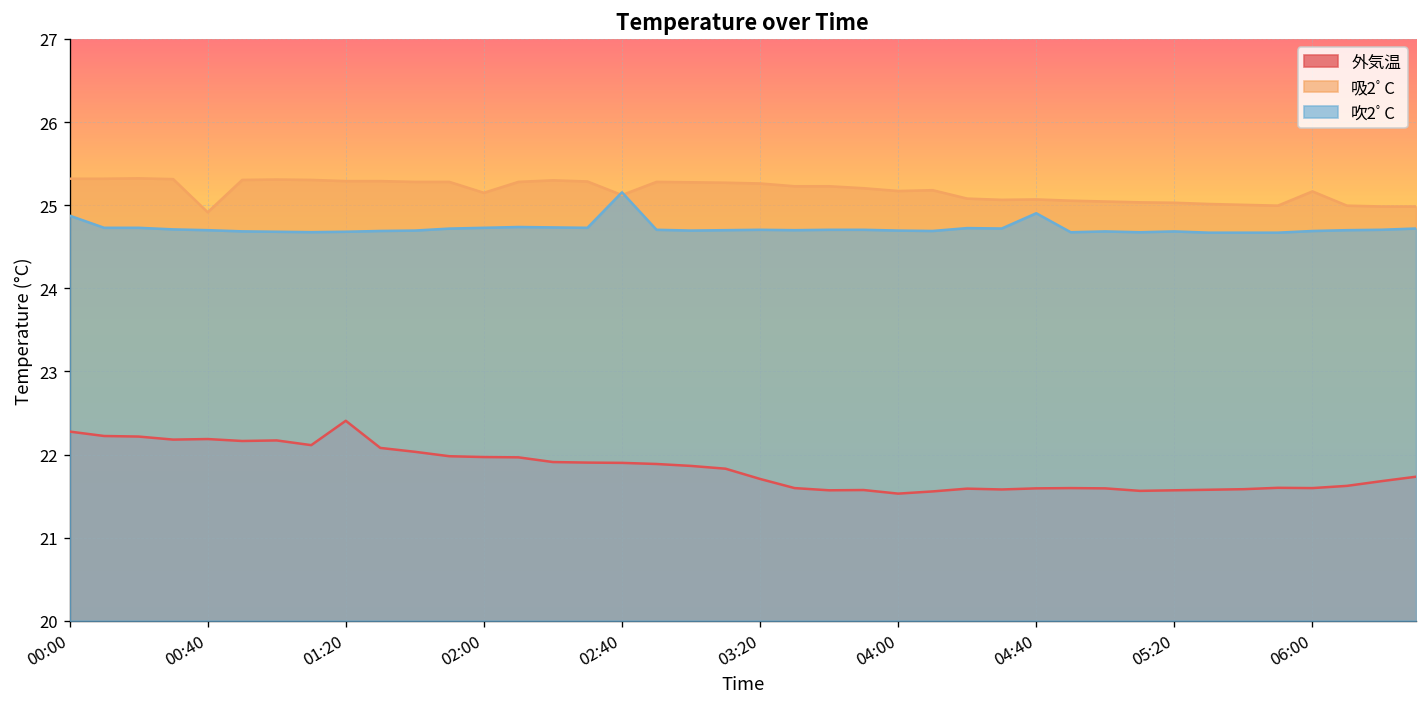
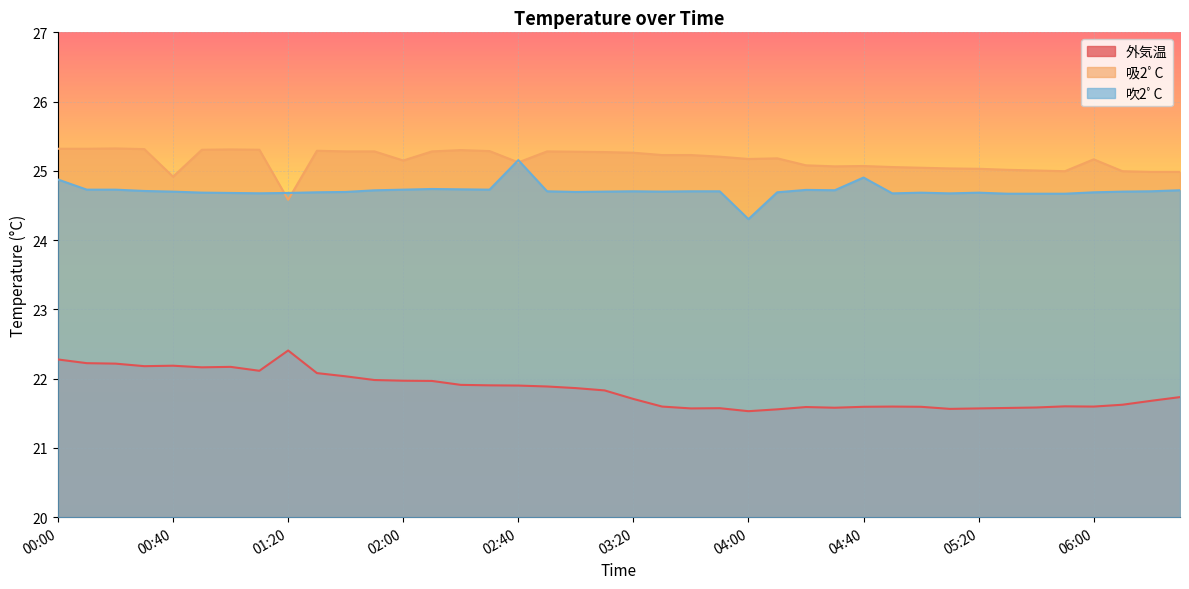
  {
    "外気温": {
      "00:00": 22.3,
      "00:40": 22.2,
      "01:20": 22.4,
      "02:00": 22.0,
      "02:40": 21.9,
      "03:20": 21.7,
      "04:00": 21.5,
      "04:40": 21.6,
      "05:20": 21.6,
      "06:00": 21.6
    },
    "吸2ﾟC": {
      "00:00": 25.3,
      "00:40": 24.9,
-     "01:20": 25.3,
+     "01:20": 24.6,
      "02:00": 25.1,
      "03:20": 25.3,
      "04:00": 25.2,
      "04:40": 25.1,
      "05:20": 25.0,
      "06:00": 25.2
    },
    "吹2ﾟC": {
      "00:00": 24.9,
      "00:40": 24.7,
      "01:20": 24.7,
      "02:00": 24.7,
      "03:20": 24.7,
-     "04:00": 24.7,
+     "04:00": 24.3,
      "04:40": 24.9,
      "05:20": 24.7,
      "06:00": 24.7
    }
  }
